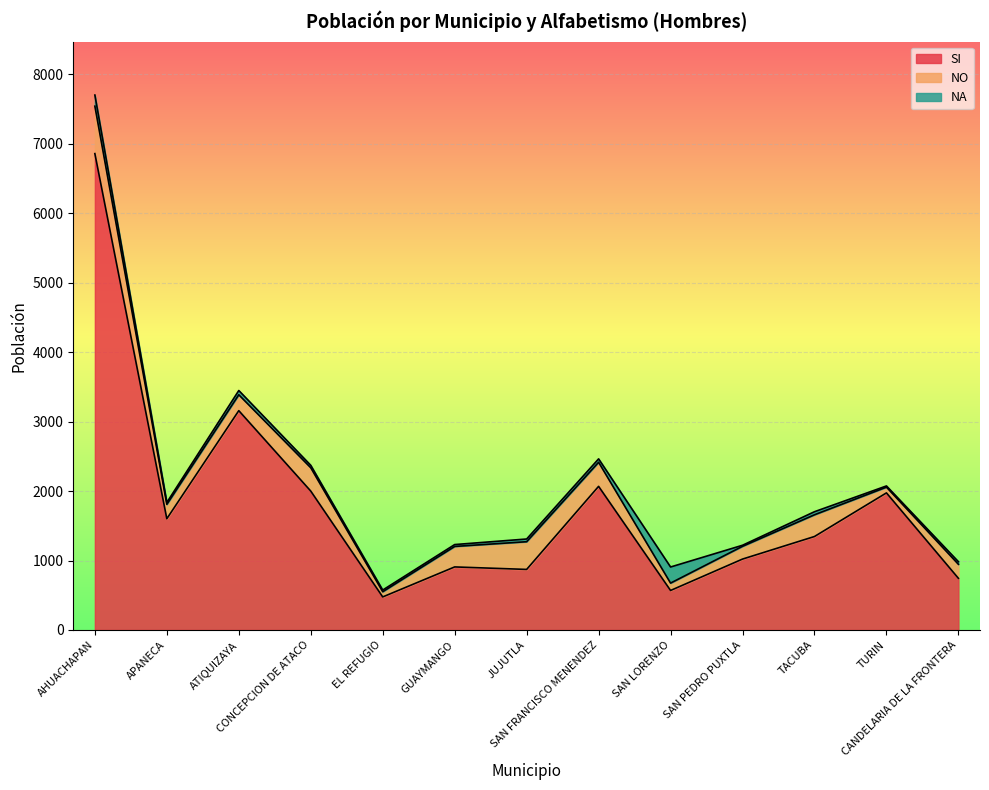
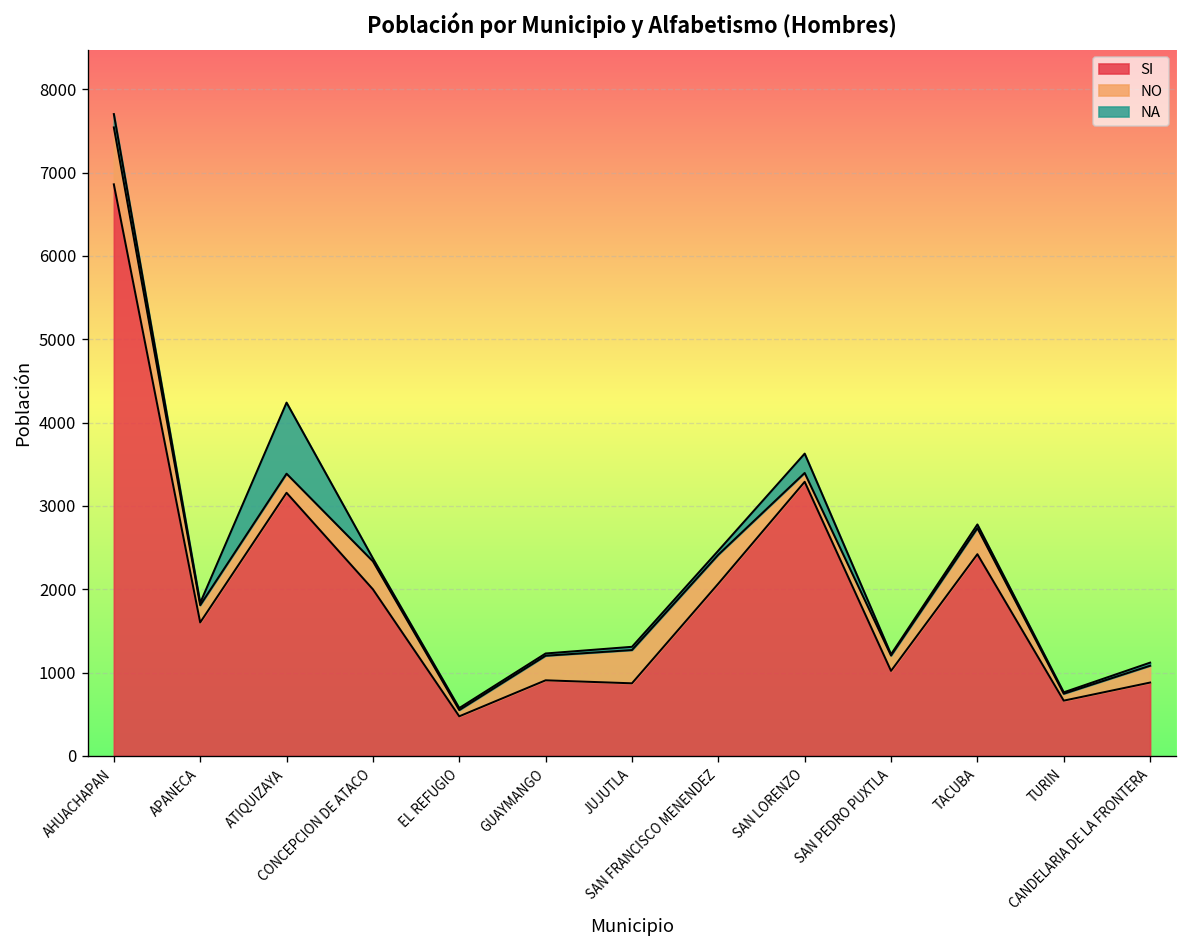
  {
    "SI": {
      "AHUACHAPAN": 6900,
      "APANECA": 1600,
      "ATIQUIZAYA": 3200,
      "CONCEPCION DE ATACO": 2000,
      "EL REFUGIO": 500,
      "GUAYMANGO": 900,
      "JUJUTLA": 900,
      "SAN FRANCISCO MENENDEZ": 2100,
-     "SAN LORENZO": 600,
+     "SAN LORENZO": 3300,
      "SAN PEDRO PUXTLA": 1000,
-     "TACUBA": 1300,
-     "TURIN": 2000,
-     "CANDELARIA DE LA FRONTERA": 700
+     "TACUBA": 2400,
+     "TURIN": 700,
+     "CANDELARIA DE LA FRONTERA": 900
    },
    "NO": {
      "AHUACHAPAN": 700,
      "ATIQUIZAYA": 200,
      "JUJUTLA": 400,
      "SAN FRANCISCO MENENDEZ": 300,
      "SAN LORENZO": 100,
      "TACUBA": 300,
      "CANDELARIA DE LA FRONTERA": 200
    },
    "NA": {
      "AHUACHAPAN": 200,
-     "ATIQUIZAYA": 100,
+     "ATIQUIZAYA": 900,
      "JUJUTLA": 0,
      "SAN FRANCISCO MENENDEZ": 0,
      "SAN LORENZO": 200,
      "TACUBA": 0,
      "CANDELARIA DE LA FRONTERA": 0
    }
  }
